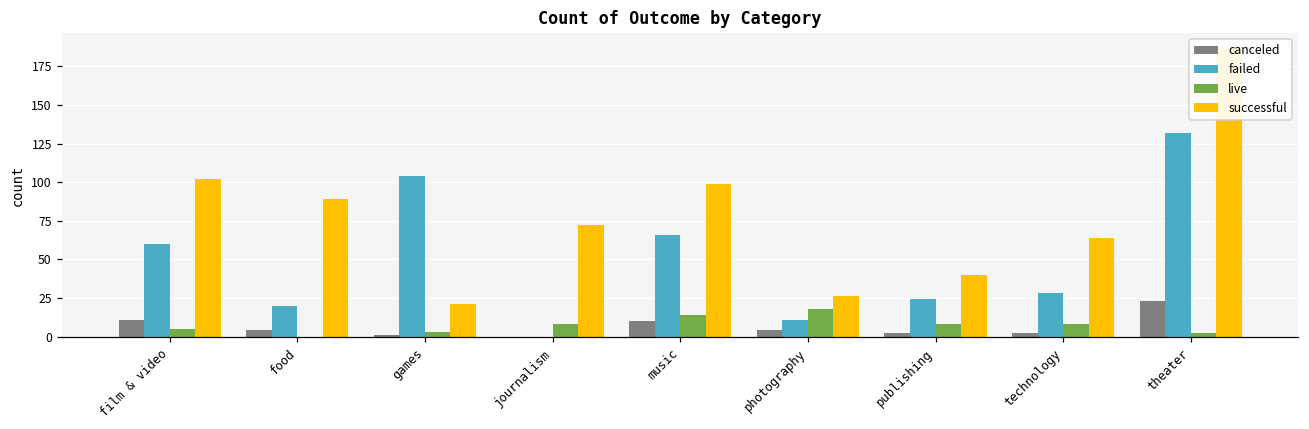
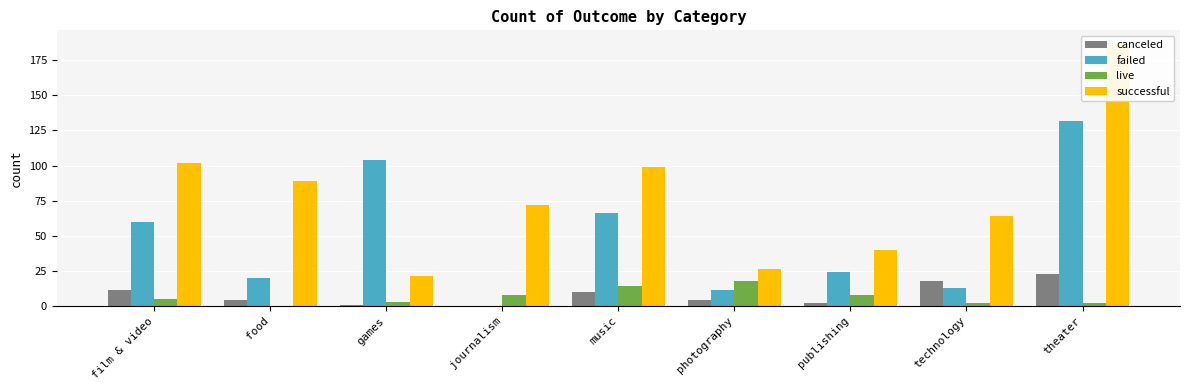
  {
    "canceled": {
      "film & video": 11,
      "food": 4,
      "journalism": 0,
      "music": 10,
      "photography": 4,
      "publishing": 2,
-     "technology": 2,
+     "technology": 18,
      "theater": 23
    },
    "failed": {
      "film & video": 60,
      "food": 20,
      "games": 104,
      "journalism": 0,
      "music": 66,
      "photography": 11,
      "publishing": 24,
-     "technology": 28,
+     "technology": 13,
      "theater": 132
    },
    "live": {
      "film & video": 5,
      "food": 0,
      "games": 3,
      "journalism": 8,
      "music": 14,
      "photography": 18,
      "publishing": 8,
-     "technology": 8,
+     "technology": 2,
      "theater": 2
    },
    "successful": {
      "film & video": 102,
      "food": 89,
      "games": 21,
      "journalism": 72,
      "music": 99,
      "photography": 26,
      "publishing": 40,
      "technology": 64
    }
  }
